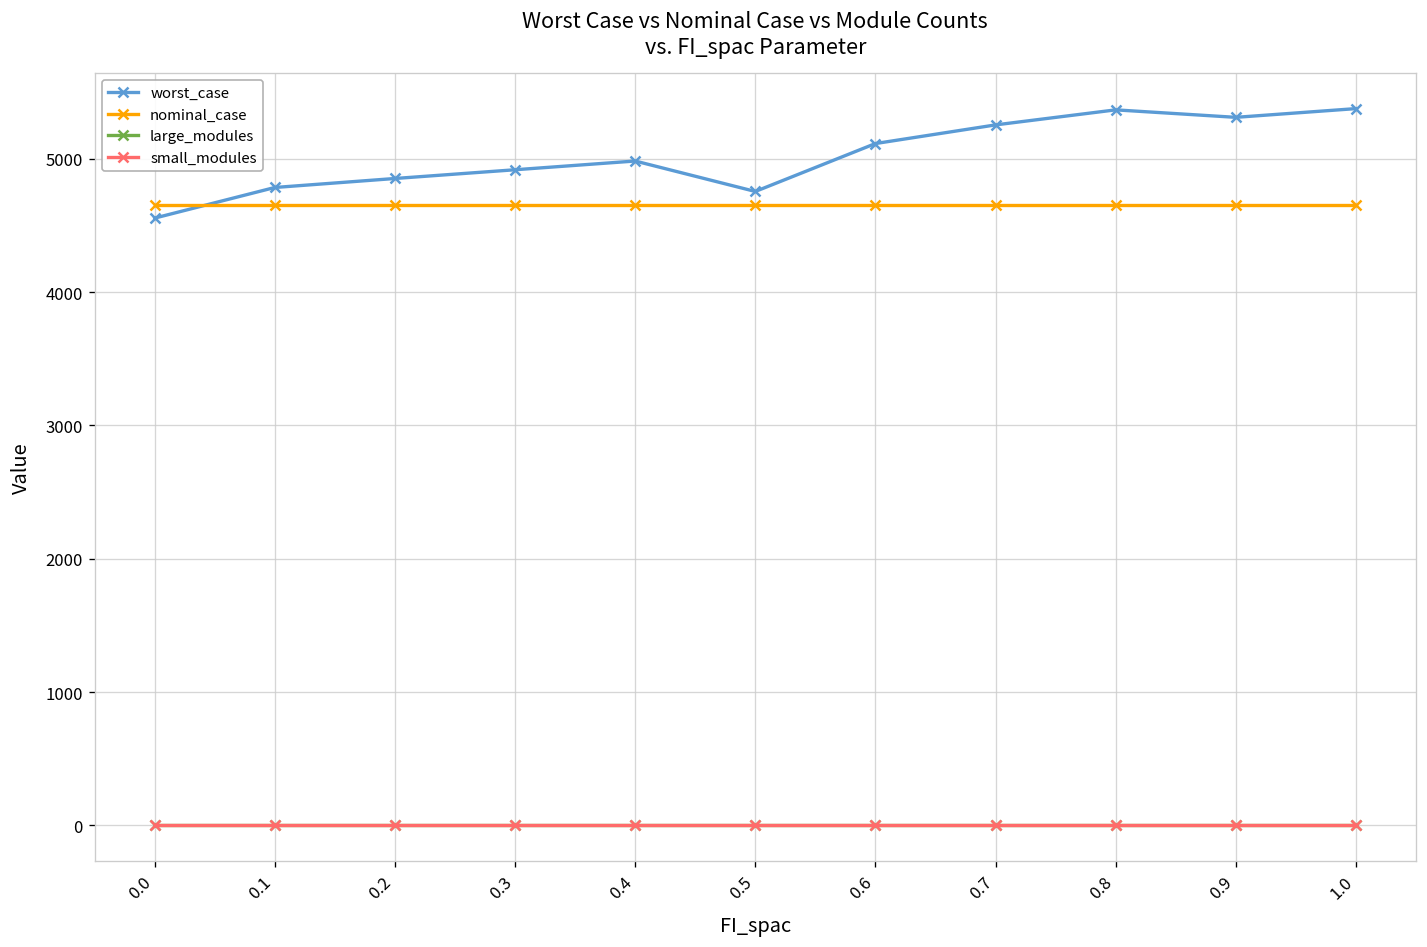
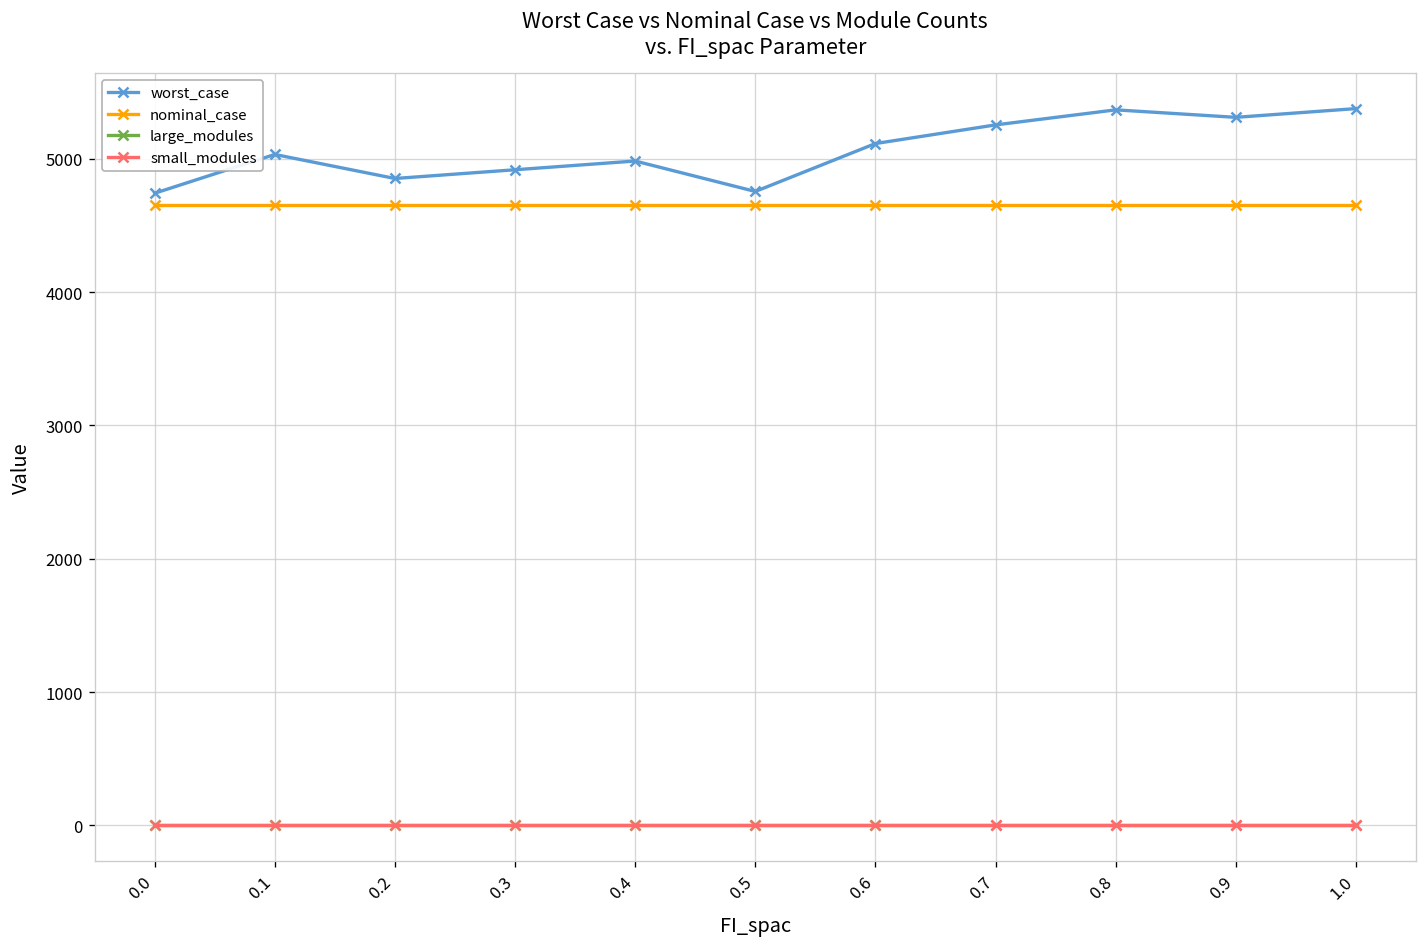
  {
    "worst_case": {
-     "0.0": 4560,
-     "0.1": 4780,
+     "0.0": 4740,
+     "0.1": 5030,
      "0.2": 4850,
      "0.3": 4920,
      "0.4": 4980,
      "0.5": 4750,
      "0.6": 5110,
      "0.7": 5250,
      "0.8": 5370,
      "0.9": 5310,
      "1.0": 5380
    },
    "nominal_case": {
      "0.0": 4650,
      "0.1": 4650,
      "0.2": 4650,
      "0.3": 4650,
      "0.4": 4650,
      "0.5": 4650,
      "0.6": 4650,
      "0.7": 4650,
      "0.8": 4650,
      "0.9": 4650,
      "1.0": 4650
    }
  }
